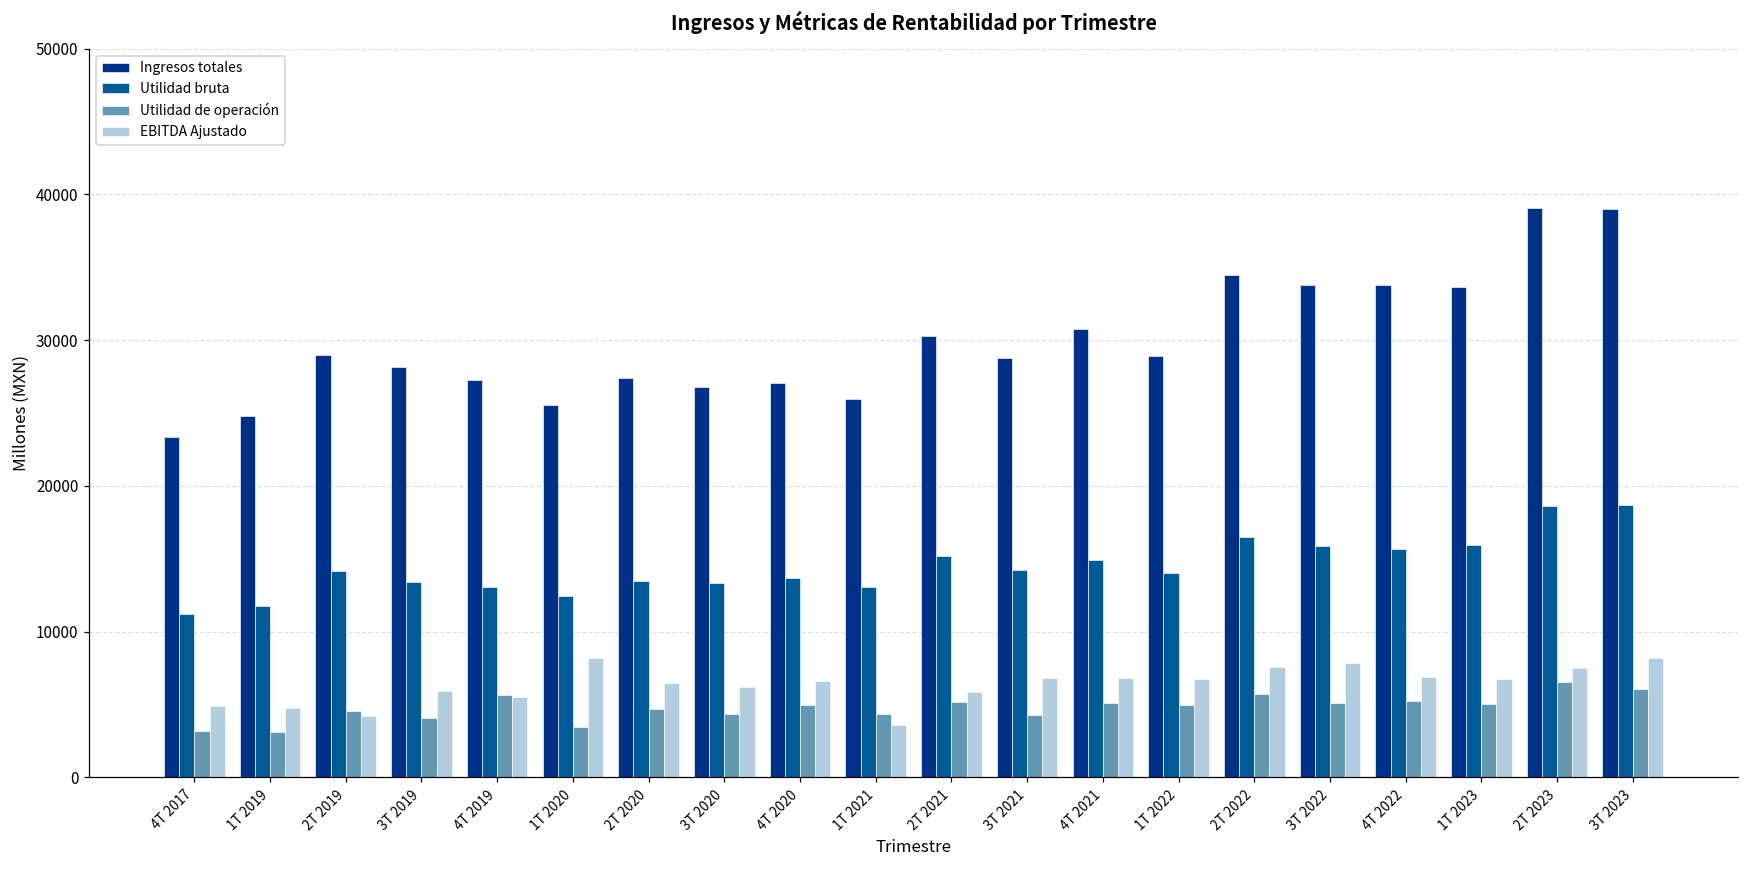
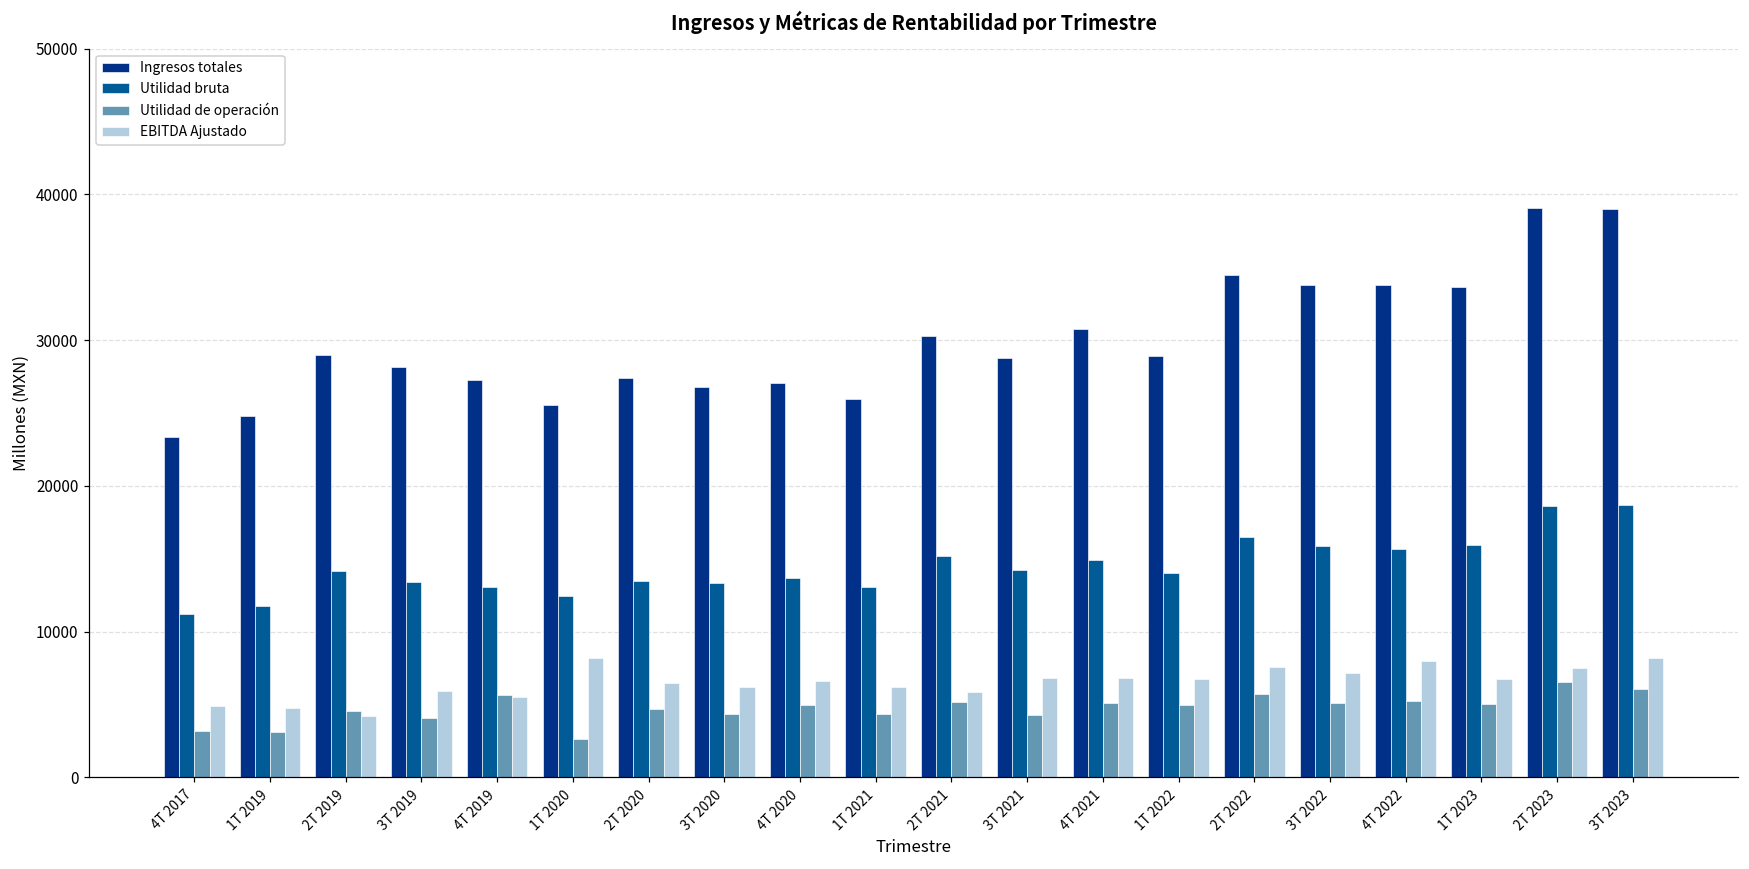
  {
    "Utilidad de operación": {
      "4T 2017": 3200,
      "1T 2019": 3100,
      "2T 2019": 4500,
      "3T 2019": 4100,
      "4T 2019": 5700,
-     "1T 2020": 3400,
+     "1T 2020": 2600,
      "2T 2020": 4700,
      "3T 2020": 4300,
      "4T 2020": 5000,
      "1T 2021": 4400,
      "2T 2021": 5100,
      "3T 2021": 4300,
      "4T 2021": 5100,
      "1T 2022": 4900,
      "2T 2022": 5700,
      "3T 2022": 5100,
      "4T 2022": 5200,
      "1T 2023": 5000,
      "2T 2023": 6500,
      "3T 2023": 6000
    },
    "EBITDA Ajustado": {
      "4T 2017": 4900,
      "1T 2019": 4800,
      "2T 2019": 4200,
      "3T 2019": 5900,
      "4T 2019": 5500,
      "1T 2020": 8200,
      "2T 2020": 6500,
      "3T 2020": 6200,
      "4T 2020": 6600,
-     "1T 2021": 3600,
+     "1T 2021": 6200,
      "2T 2021": 5900,
      "3T 2021": 6800,
      "4T 2021": 6800,
      "1T 2022": 6700,
      "2T 2022": 7500,
-     "3T 2022": 7800,
-     "4T 2022": 6900,
+     "3T 2022": 7200,
+     "4T 2022": 8000,
      "1T 2023": 6700,
      "2T 2023": 7500,
      "3T 2023": 8200
    }
  }
